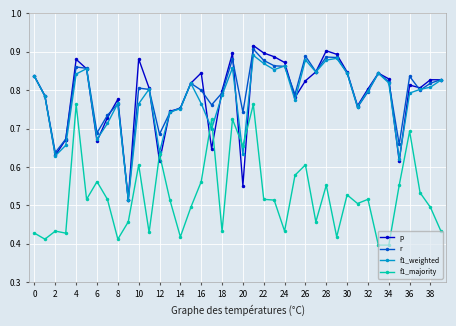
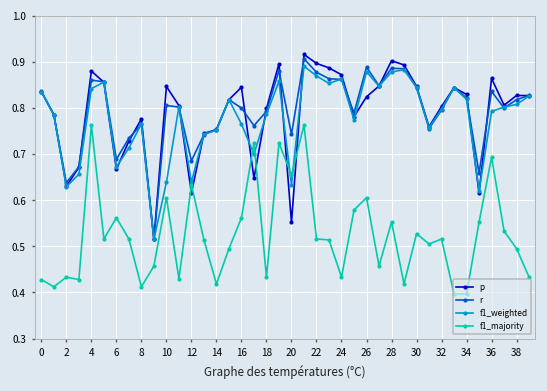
  {
    "p": {
      "4": 0.88,
      "8": 0.78,
-     "10": 0.88,
+     "10": 0.85,
      "12": 0.62,
      "16": 0.85,
      "20": 0.55,
      "22": 0.90,
      "24": 0.87,
      "26": 0.82,
      "28": 0.90,
      "34": 0.83,
-     "36": 0.81,
+     "36": 0.86,
      "38": 0.83
    },
    "r": {
      "2": 0.64,
      "4": 0.86,
      "6": 0.69,
      "10": 0.81,
      "12": 0.69,
      "16": 0.80,
      "20": 0.74,
      "22": 0.88,
      "26": 0.89,
      "28": 0.89,
      "36": 0.84,
      "38": 0.82
    },
    "f1_weighted": {
      "4": 0.84,
-     "10": 0.76,
+     "10": 0.64,
      "16": 0.77,
      "20": 0.63,
      "22": 0.87,
      "26": 0.88,
      "28": 0.88,
      "36": 0.79,
      "38": 0.81
    },
    "f1_majority": {
      "0": 0.43,
      "2": 0.43,
      "4": 0.76,
      "6": 0.56,
      "8": 0.41,
      "10": 0.61,
      "14": 0.42,
      "16": 0.56,
      "18": 0.43,
      "20": 0.65,
      "22": 0.52,
      "24": 0.43,
      "26": 0.61,
      "28": 0.55,
      "30": 0.53,
      "32": 0.52,
      "36": 0.69,
      "38": 0.49
    }
  }
